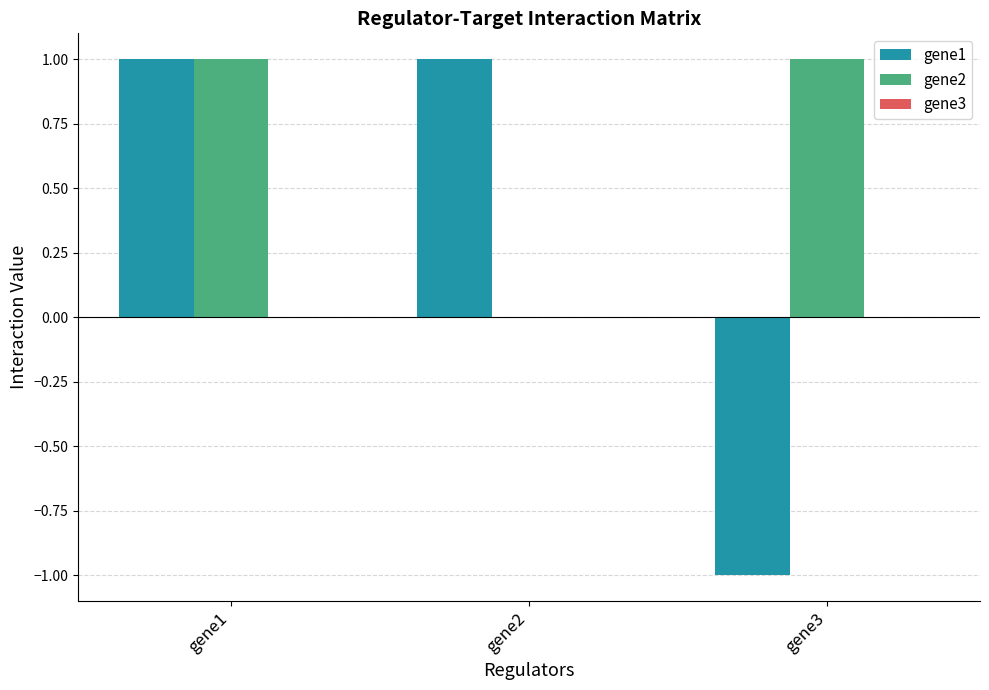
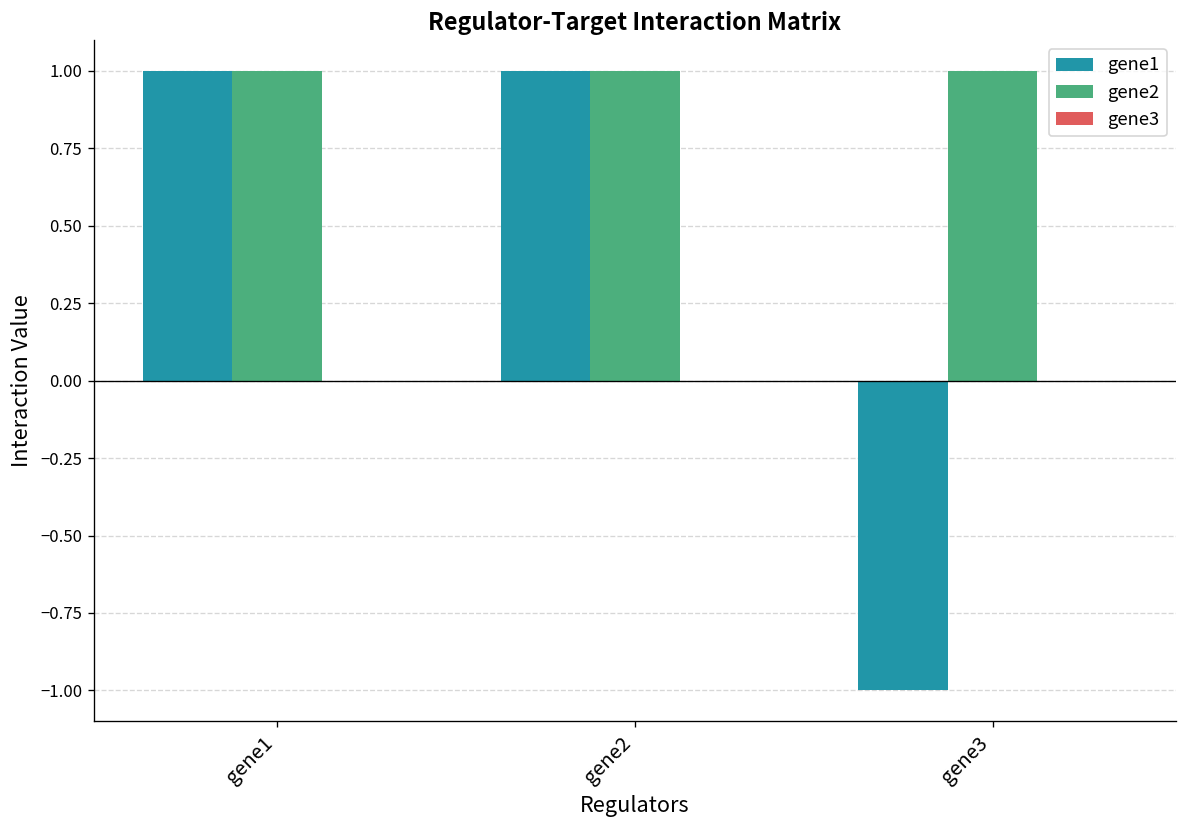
  {
    "gene1": {
      "gene1": 1,
      "gene2": 1,
      "gene3": -1
    },
    "gene2": {
      "gene1": 1,
-     "gene2": 0,
+     "gene2": 1,
      "gene3": 1
    },
    "gene3": {
      "gene1": 0,
      "gene2": 0,
      "gene3": 0
    }
  }
